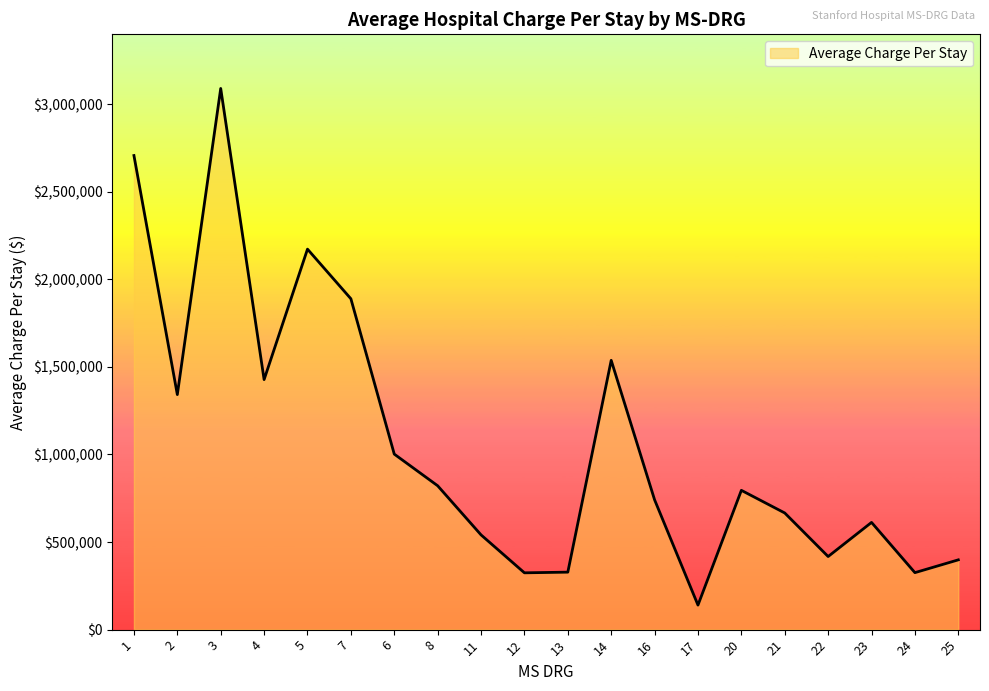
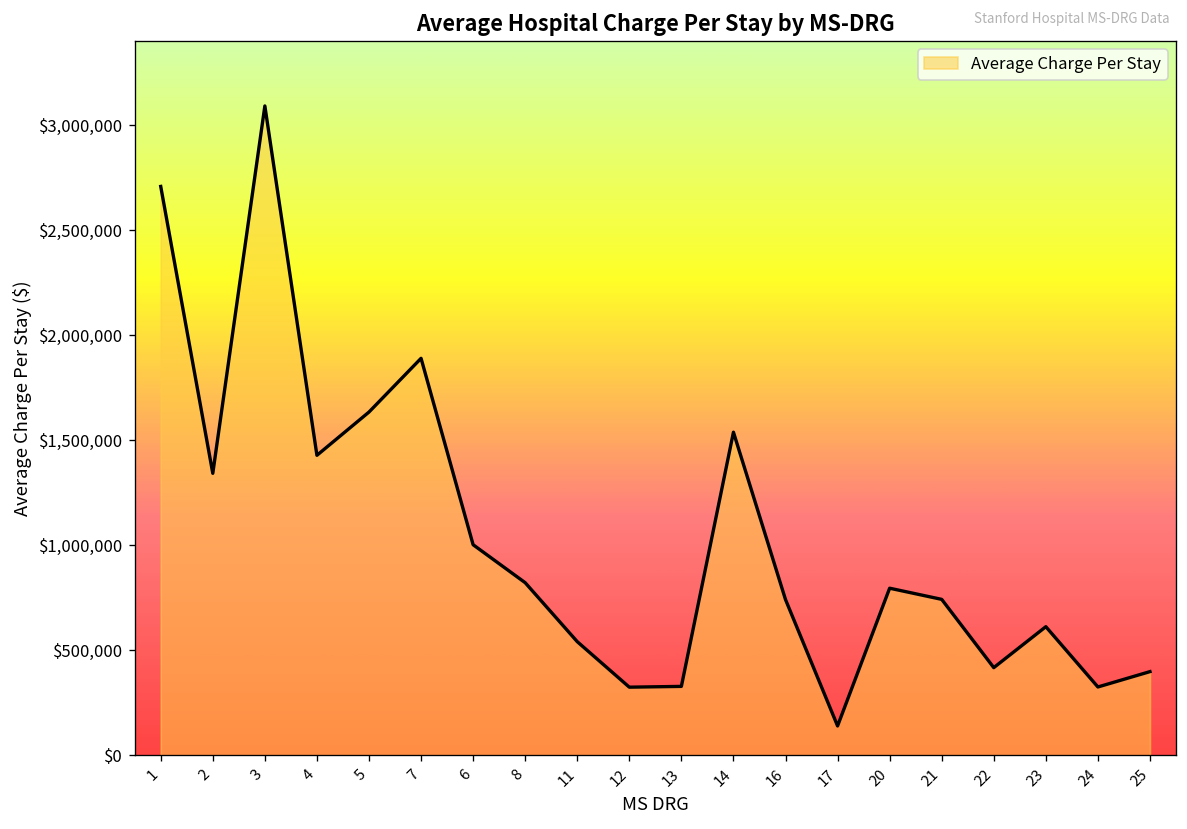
  {
    "1": "$2,710,000",
    "2": "$1,340,000",
    "3": "$3,090,000",
    "4": "$1,430,000",
-   "5": "$2,170,000",
+   "5": "$1,630,000",
    "7": "$1,890,000",
    "6": "$1,000,000",
    "8": "$820,000",
    "11": "$540,000",
    "12": "$320,000",
    "13": "$330,000",
    "14": "$1,540,000",
    "16": "$740,000",
    "17": "$140,000",
    "20": "$800,000",
-   "21": "$670,000",
+   "21": "$740,000",
    "22": "$420,000",
    "23": "$610,000",
    "24": "$330,000",
    "25": "$400,000"
  }
